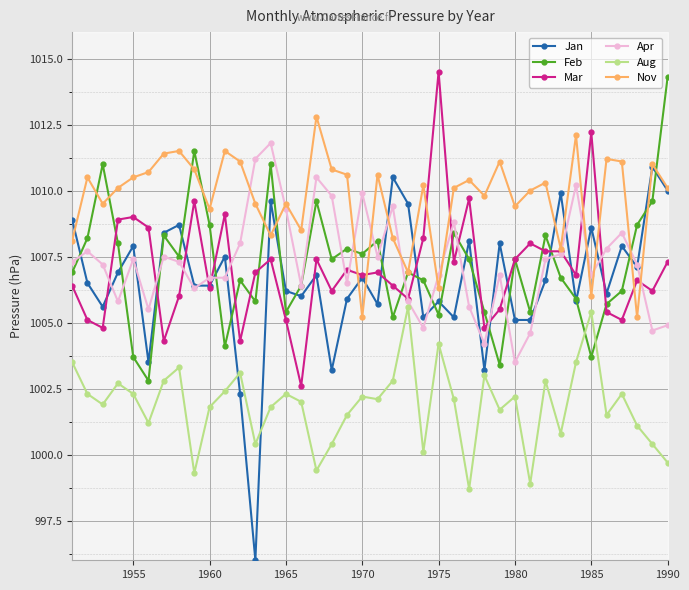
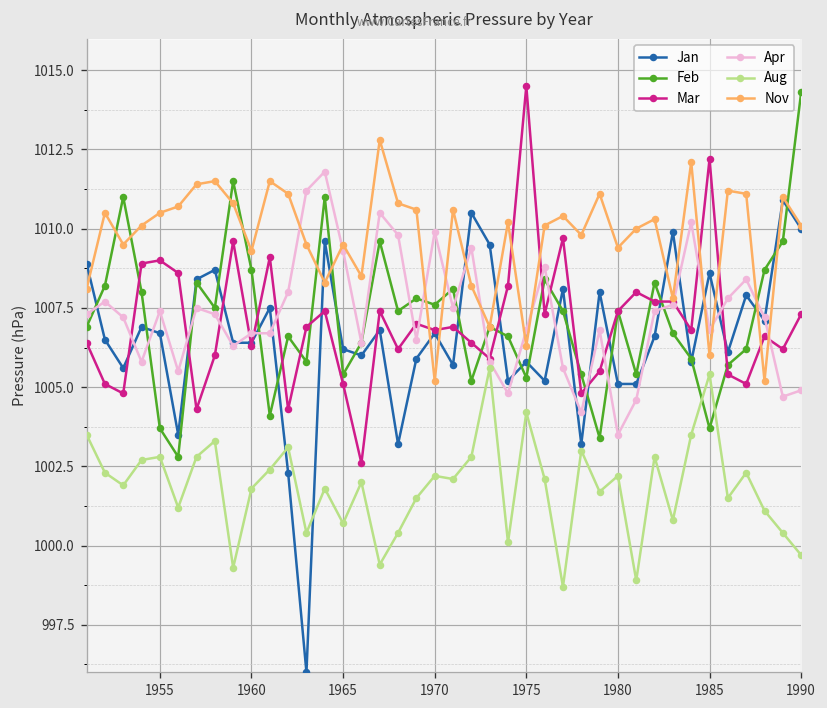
  {
    "Jan": {
-     "1955": 1007.9,
+     "1955": 1006.7,
      "1960": 1006.4,
      "1965": 1006.2,
      "1970": 1006.7,
      "1975": 1005.8,
      "1980": 1005.1,
      "1985": 1008.6,
      "1990": 1010.0
    },
    "Feb": {
      "1955": 1003.7,
      "1960": 1008.7,
      "1965": 1005.4,
      "1970": 1007.6,
      "1975": 1005.3,
      "1985": 1003.7,
      "1990": 1014.3
    },
    "Mar": {
      "1955": 1009.0,
      "1960": 1006.3,
      "1965": 1005.1,
      "1970": 1006.8,
      "1975": 1014.5,
      "1985": 1012.2,
      "1990": 1007.3
    },
    "Apr": {
      "1955": 1007.4,
      "1960": 1006.7,
      "1965": 1009.3,
      "1970": 1009.9,
      "1975": 1006.8,
      "1980": 1003.5,
      "1985": 1006.8,
      "1990": 1004.9
    },
    "Aug": {
-     "1955": 1002.3,
+     "1955": 1002.8,
      "1960": 1001.8,
-     "1965": 1002.3,
+     "1965": 1000.7,
      "1970": 1002.2,
      "1975": 1004.2,
      "1980": 1002.2,
      "1985": 1005.4,
      "1990": 999.7
    },
    "Nov": {
      "1955": 1010.5,
      "1960": 1009.3,
      "1965": 1009.5,
      "1970": 1005.2,
      "1975": 1006.3,
      "1980": 1009.4,
      "1985": 1006.0,
      "1990": 1010.1
    }
  }
